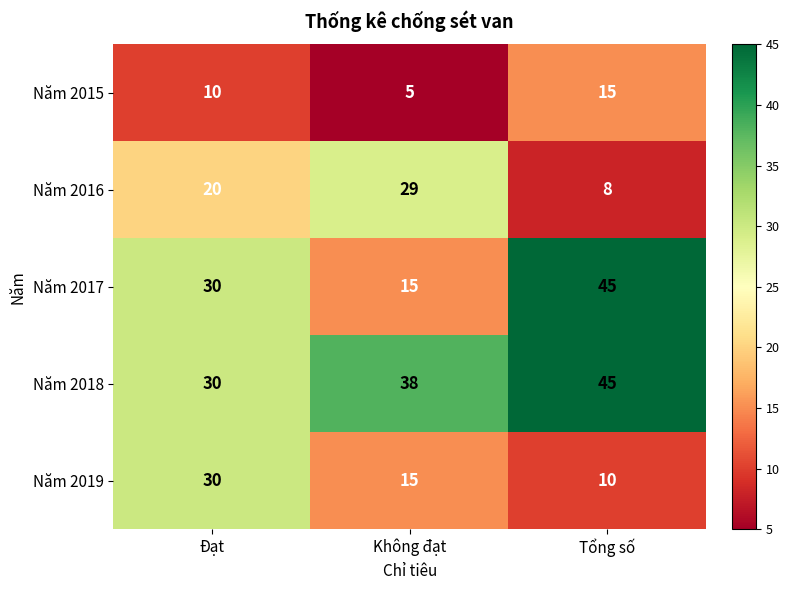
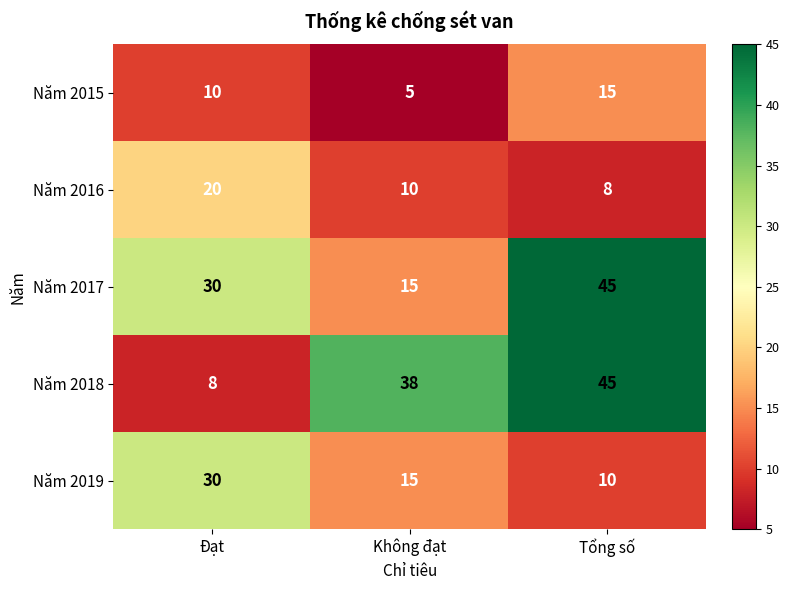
  {
    "Năm 2015": {
      "Đạt": 10,
      "Không đạt": 5,
      "Tổng số": 15
    },
    "Năm 2016": {
      "Đạt": 20,
-     "Không đạt": 29,
+     "Không đạt": 10,
      "Tổng số": 8
    },
    "Năm 2017": {
      "Đạt": 30,
      "Không đạt": 15,
      "Tổng số": 45
    },
    "Năm 2018": {
-     "Đạt": 30,
+     "Đạt": 8,
      "Không đạt": 38,
      "Tổng số": 45
    },
    "Năm 2019": {
      "Đạt": 30,
      "Không đạt": 15,
      "Tổng số": 10
    }
  }
